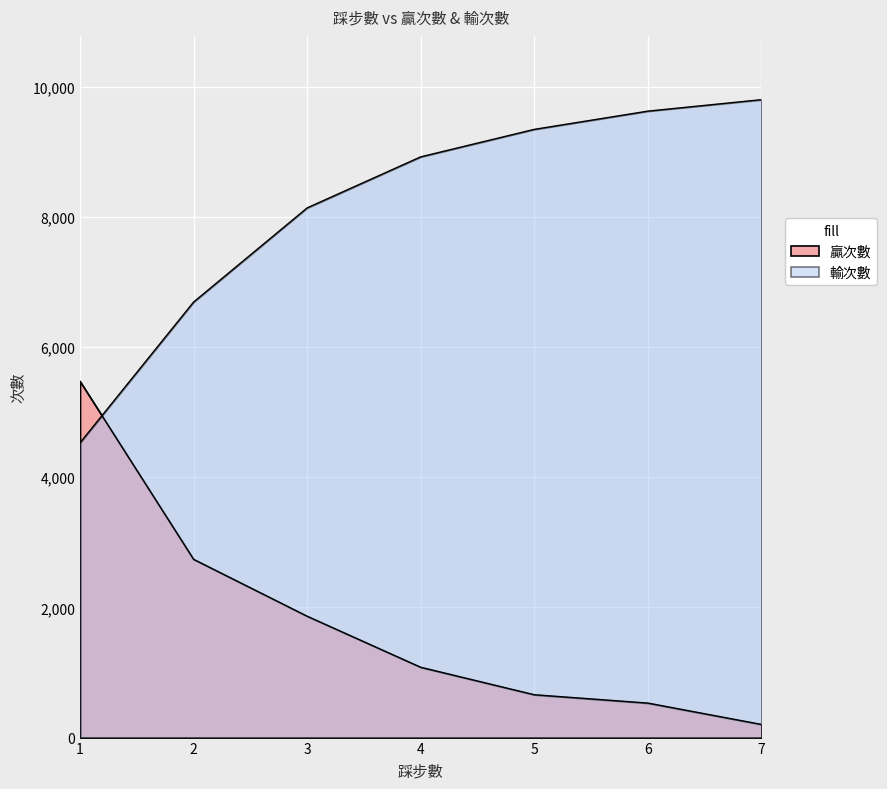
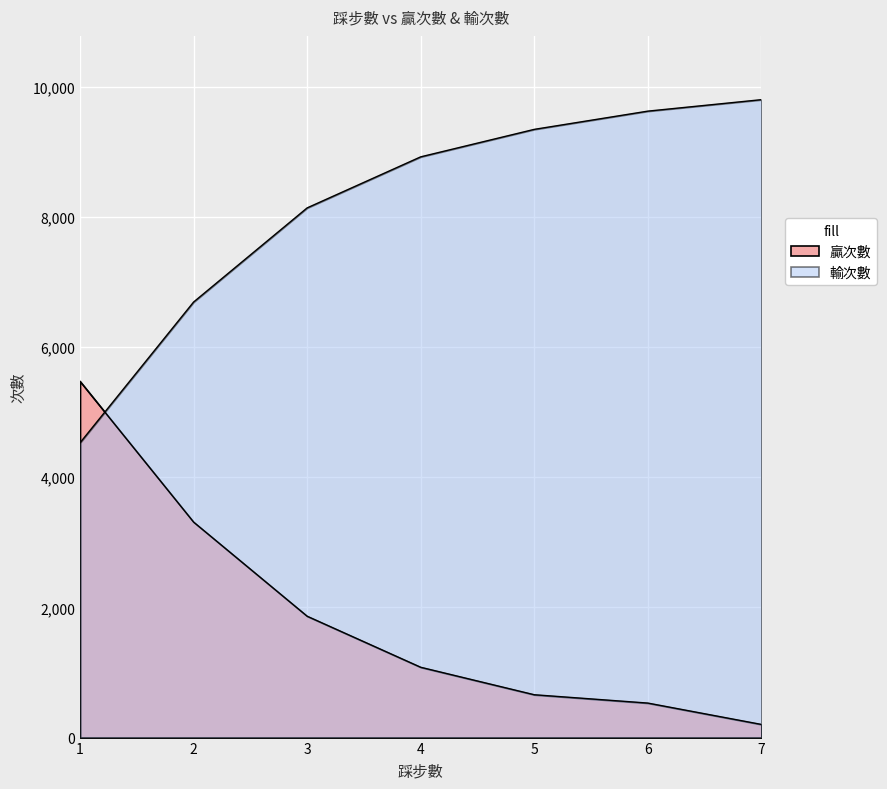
  {
    "贏次數": {
      "1": "5,500",
-     "2": "2,700",
+     "2": "3,300",
      "3": "1,900",
      "4": "1,100",
      "5": "700",
      "6": "500",
      "7": "200"
    },
    "輸次數": {
      "1": "4,500",
      "2": "6,700",
      "3": "8,100",
      "4": "8,900",
      "5": "9,300",
      "6": "9,600",
      "7": "9,800"
    }
  }
